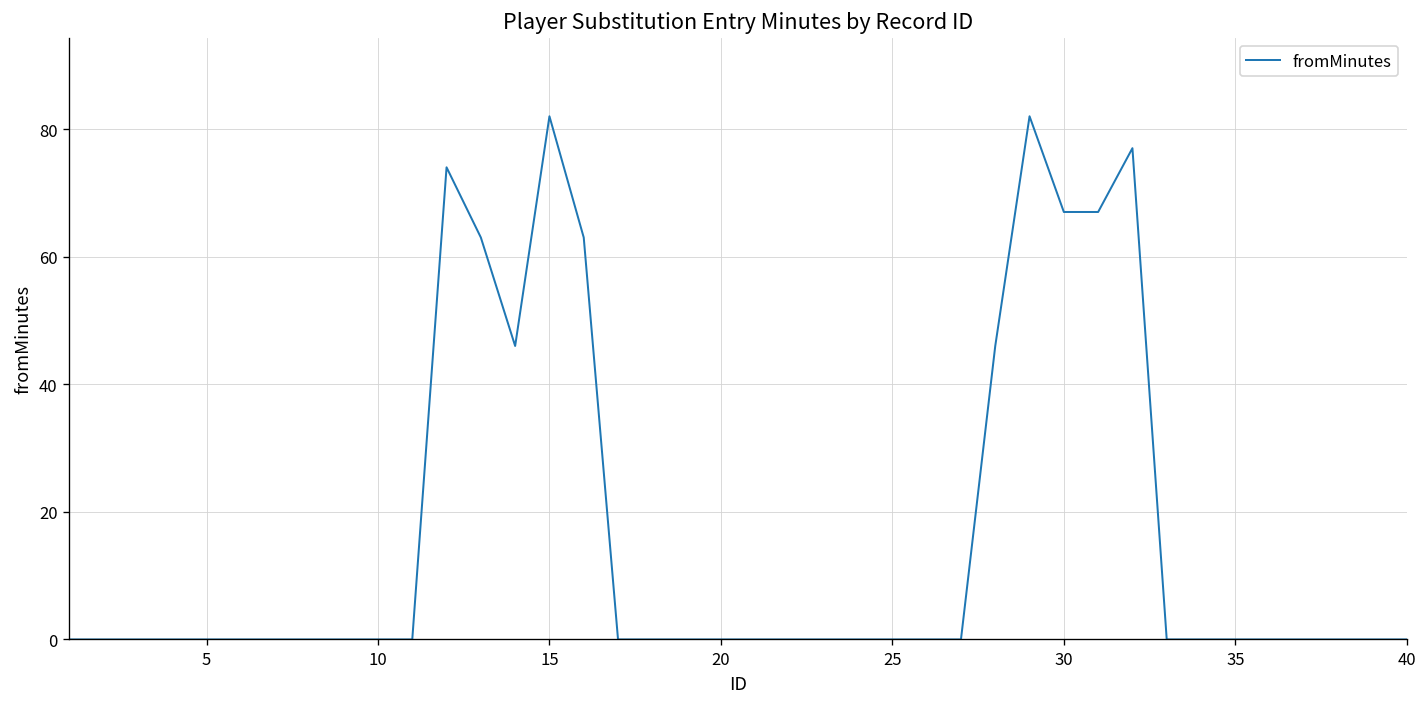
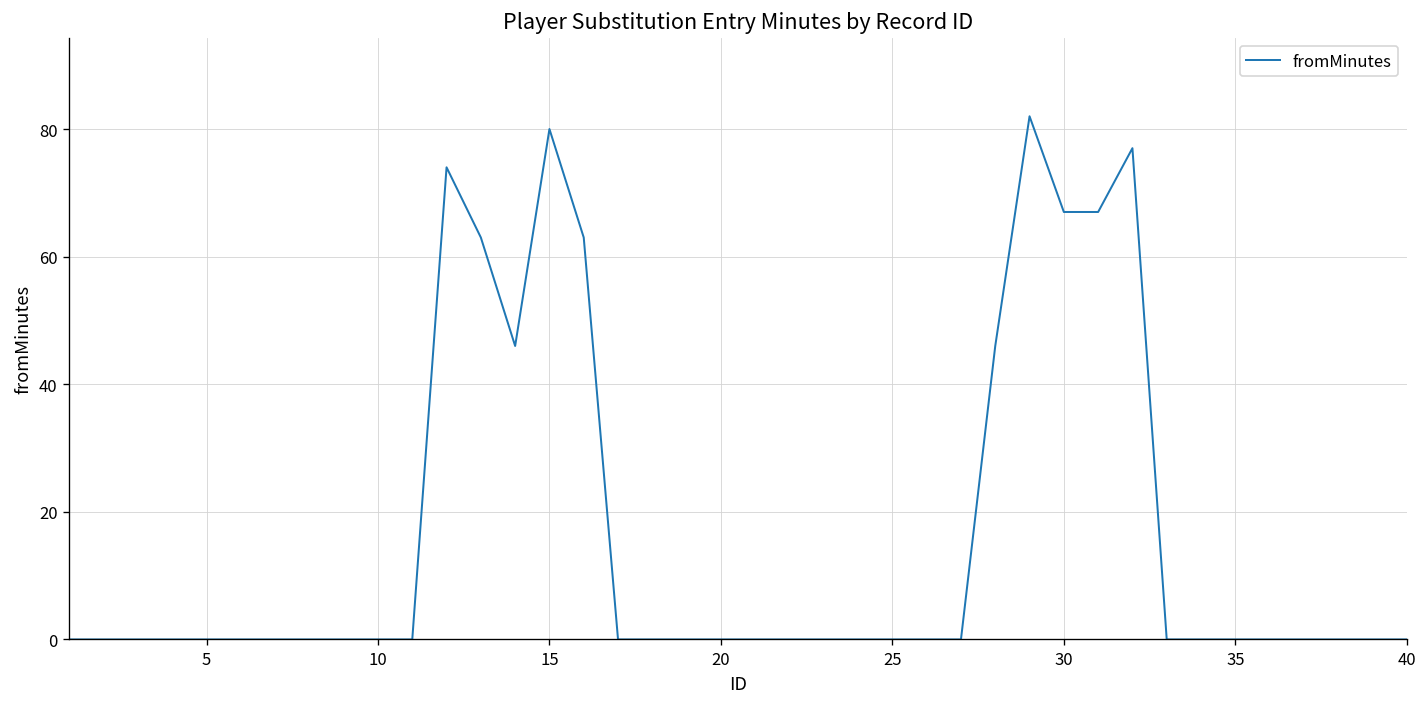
  {
    "5": 0,
    "10": 0,
-   "15": 82,
+   "15": 80,
    "20": 0,
    "25": 0,
    "30": 67,
    "35": 0,
    "40": 0
  }
